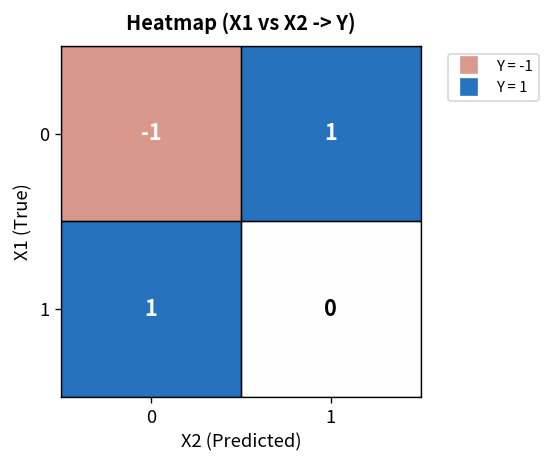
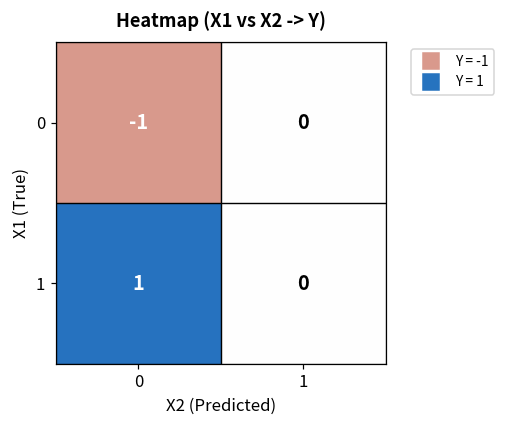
  {
    "0": {
      "0": -1,
-     "1": 1
+     "1": 0
    },
    "1": {
      "0": 1,
      "1": 0
    }
  }
